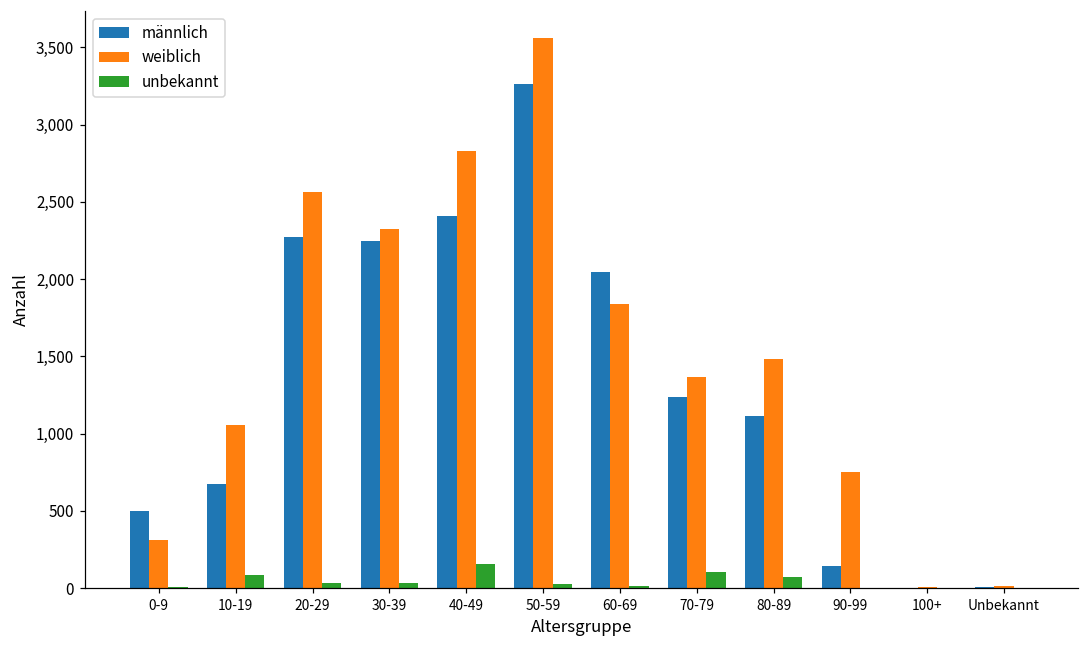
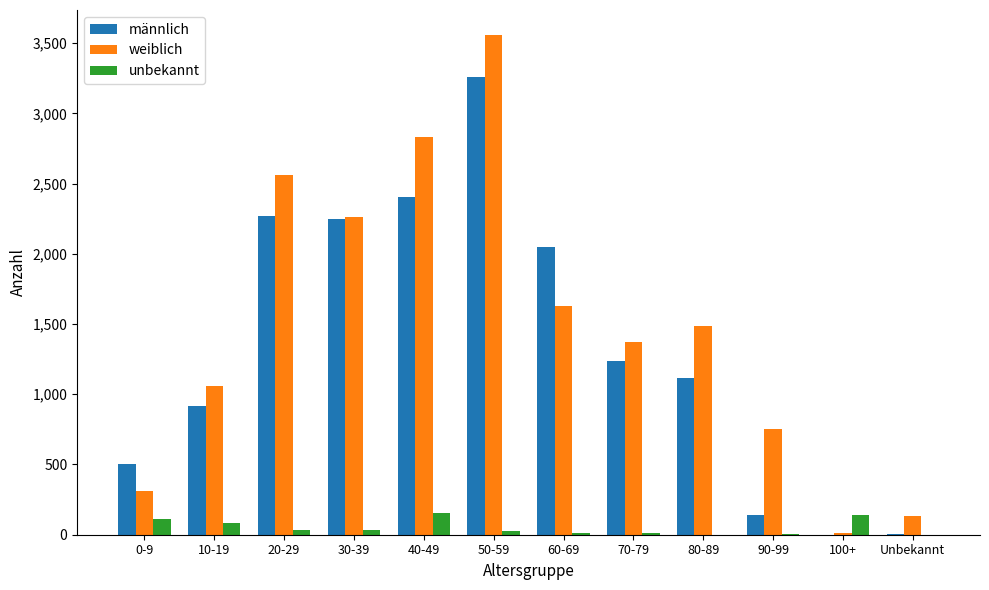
  {
    "männlich": {
      "0-9": "500",
-     "10-19": "680",
+     "10-19": "910",
      "20-29": "2,270",
      "30-39": "2,250",
      "40-49": "2,410",
      "50-59": "3,260",
      "60-69": "2,050",
      "70-79": "1,240",
      "80-89": "1,110",
      "90-99": "140"
    },
    "weiblich": {
      "0-9": "310",
      "10-19": "1,060",
      "20-29": "2,560",
-     "30-39": "2,330",
+     "30-39": "2,260",
      "40-49": "2,830",
      "50-59": "3,560",
-     "60-69": "1,840",
+     "60-69": "1,630",
      "70-79": "1,370",
      "80-89": "1,480",
      "90-99": "750",
-     "Unbekannt": "10"
+     "Unbekannt": "140"
    },
    "unbekannt": {
-     "0-9": "10",
+     "0-9": "110",
      "10-19": "80",
      "20-29": "40",
      "30-39": "30",
      "40-49": "150",
      "50-59": "30",
-     "70-79": "110",
-     "80-89": "70",
-     "100+": "0",
+     "70-79": "10",
+     "80-89": "0",
+     "100+": "140",
      "Unbekannt": "0"
    }
  }
